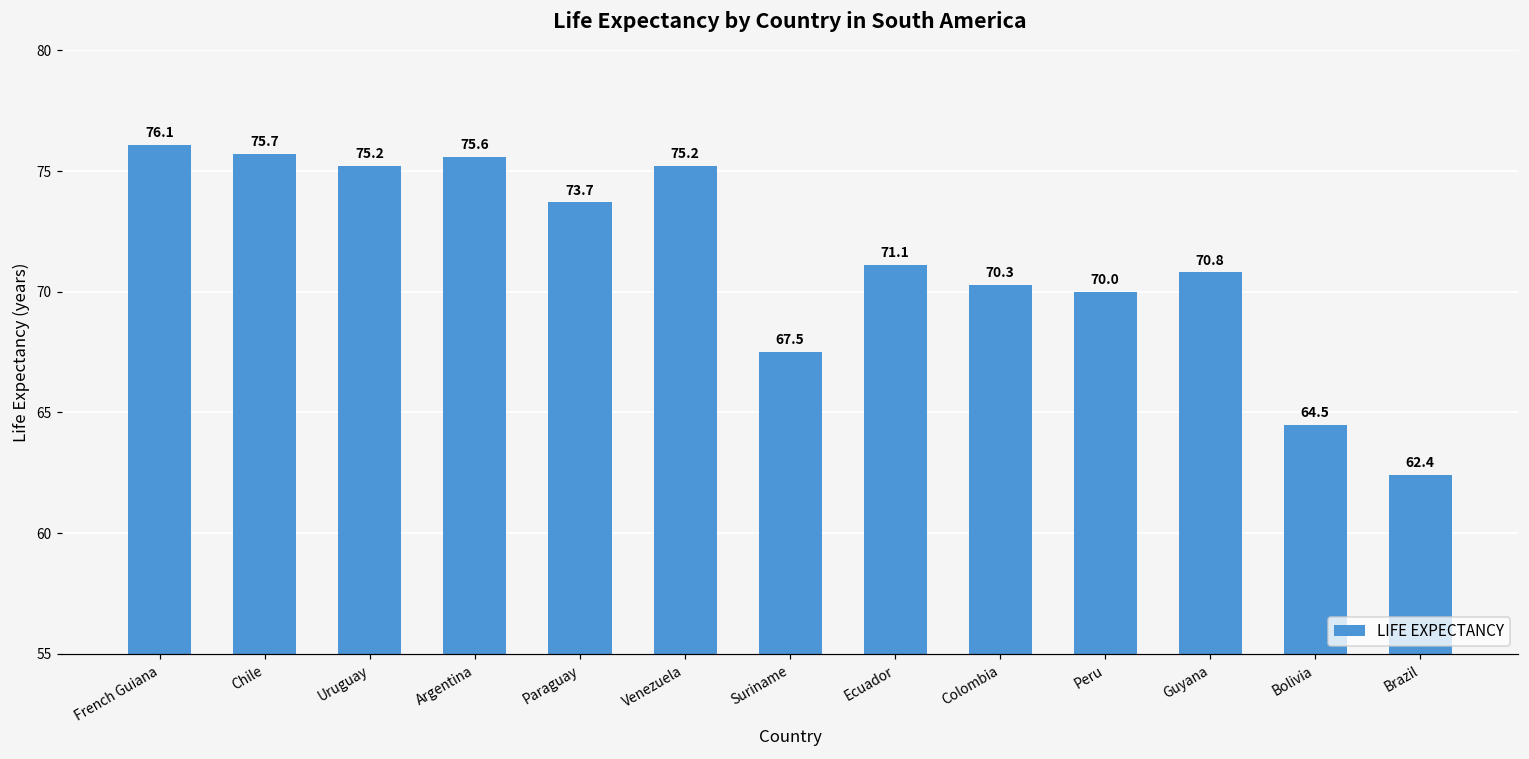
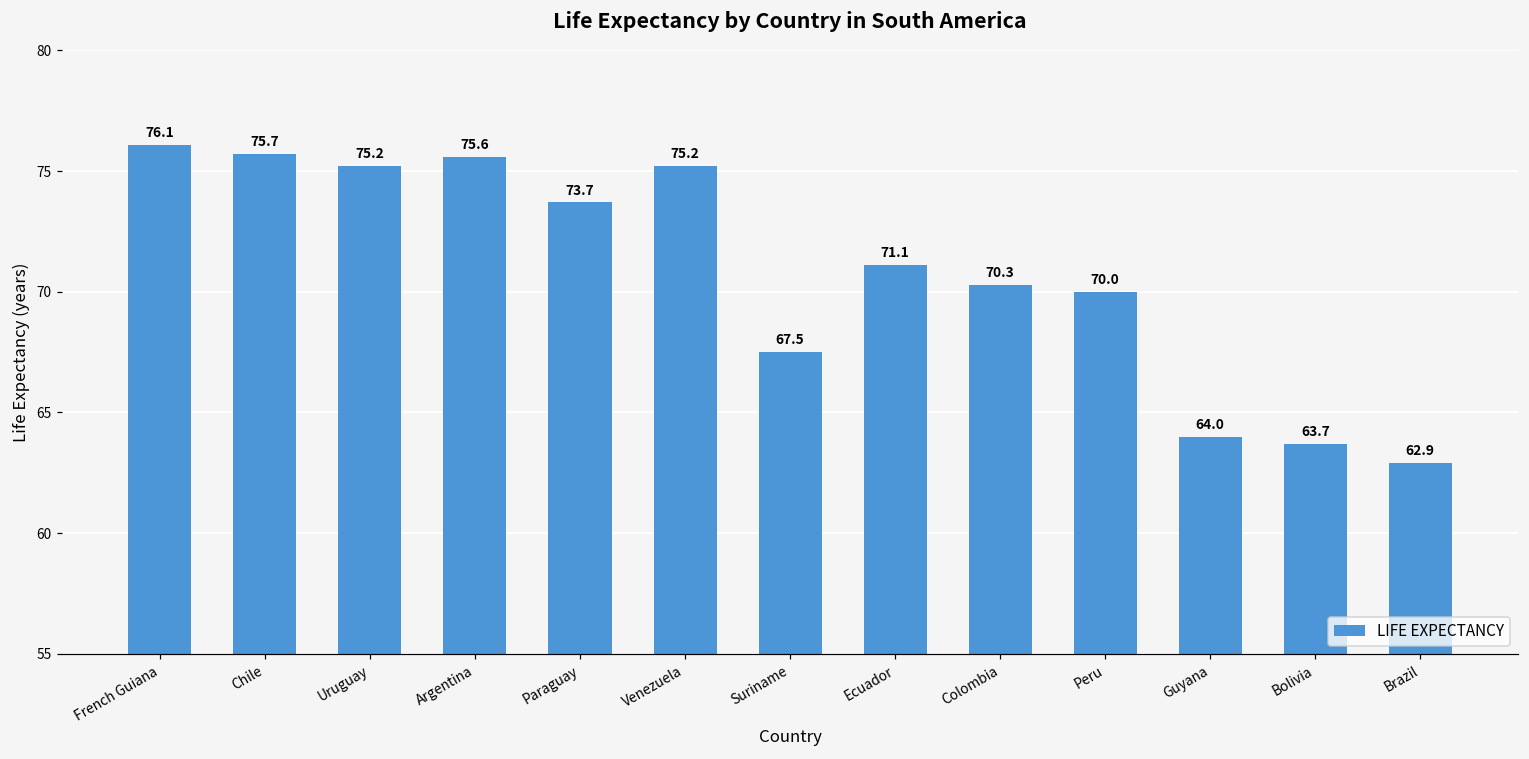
  {
    "French Guiana": 76.1,
    "Chile": 75.7,
    "Uruguay": 75.2,
    "Argentina": 75.6,
    "Paraguay": 73.7,
    "Venezuela": 75.2,
    "Suriname": 67.5,
    "Ecuador": 71.1,
    "Colombia": 70.3,
    "Peru": 70.0,
-   "Guyana": 70.8,
-   "Bolivia": 64.5,
-   "Brazil": 62.4
+   "Guyana": 64.0,
+   "Bolivia": 63.7,
+   "Brazil": 62.9
  }
